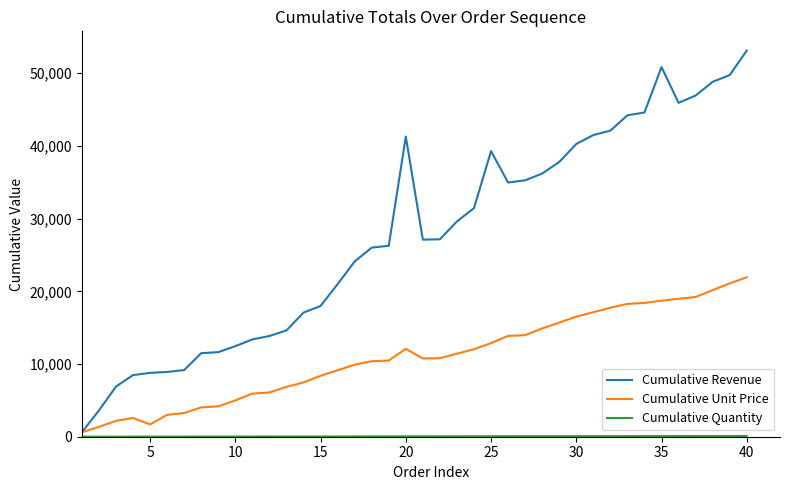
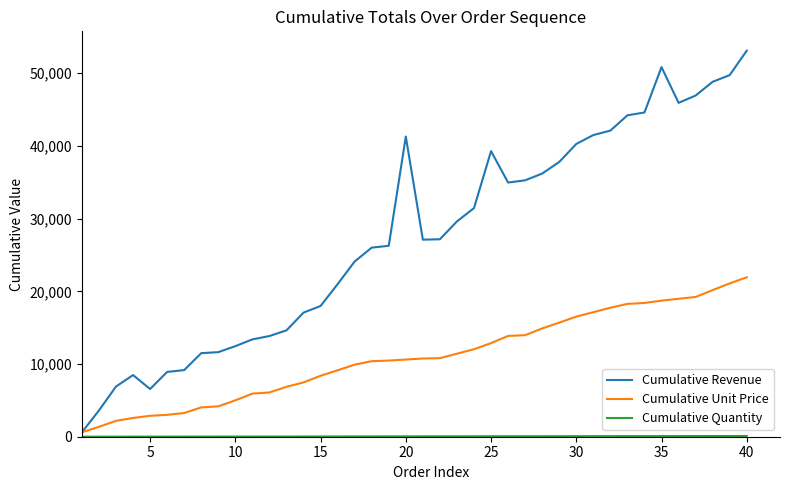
  {
    "Cumulative Revenue": {
-     "5": "9,000",
+     "5": "7,000",
      "10": "12,000",
      "15": "18,000",
      "20": "41,000",
      "25": "39,000",
      "30": "40,000",
      "35": "51,000",
      "40": "53,000"
    },
    "Cumulative Unit Price": {
-     "5": "2,000",
+     "5": "3,000",
      "10": "5,000",
      "15": "8,000",
-     "20": "12,000",
+     "20": "11,000",
      "25": "13,000",
      "30": "17,000",
      "35": "19,000",
      "40": "22,000"
    },
    "Cumulative Quantity": {
      "5": "0",
      "10": "0",
      "15": "0",
      "20": "0",
      "25": "0",
      "30": "0",
      "35": "0",
      "40": "0"
    }
  }
